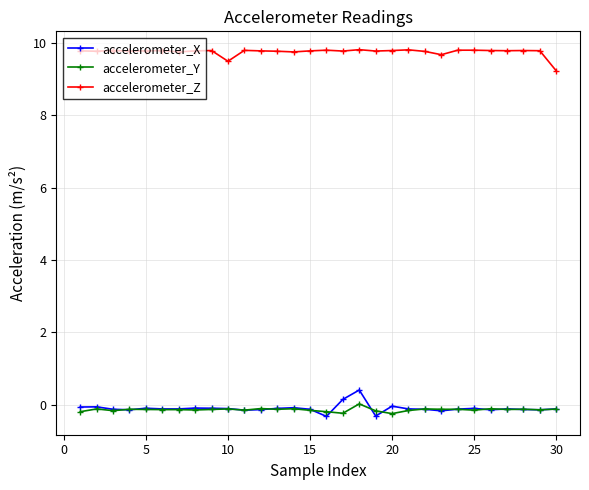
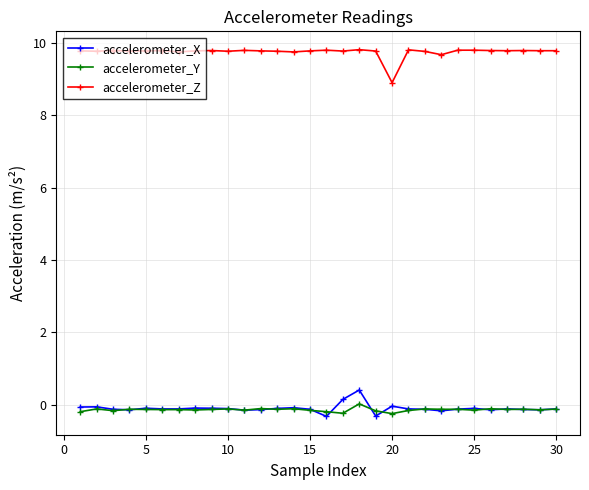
  {
    "accelerometer_X": {
      "20": 0.0
    },
    "accelerometer_Y": {
      "20": -0.2
    },
    "accelerometer_Z": {
-     "10": 9.5,
+     "10": 9.8,
      "15": 9.8,
-     "20": 9.8,
+     "20": 8.9,
      "25": 9.8,
-     "30": 9.2
+     "30": 9.8
    }
  }
